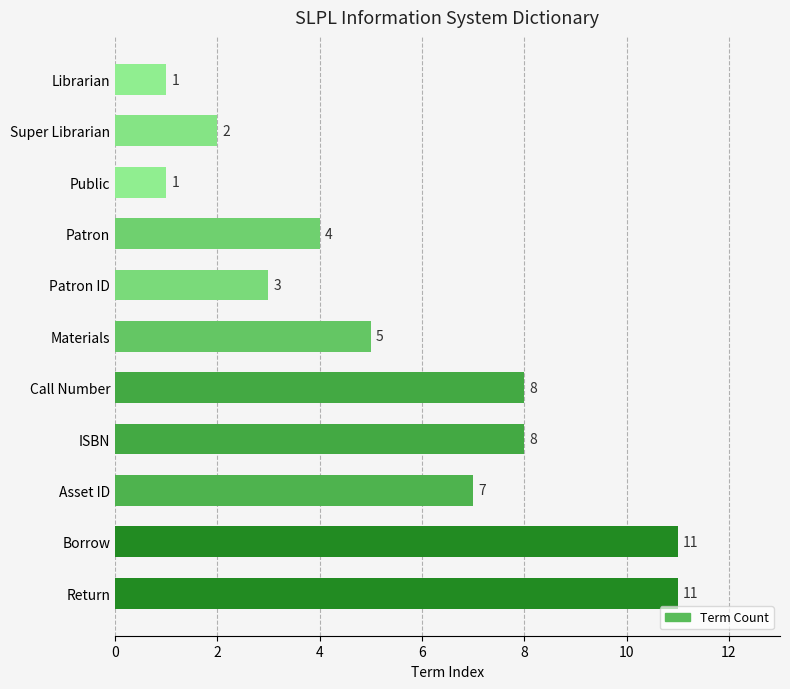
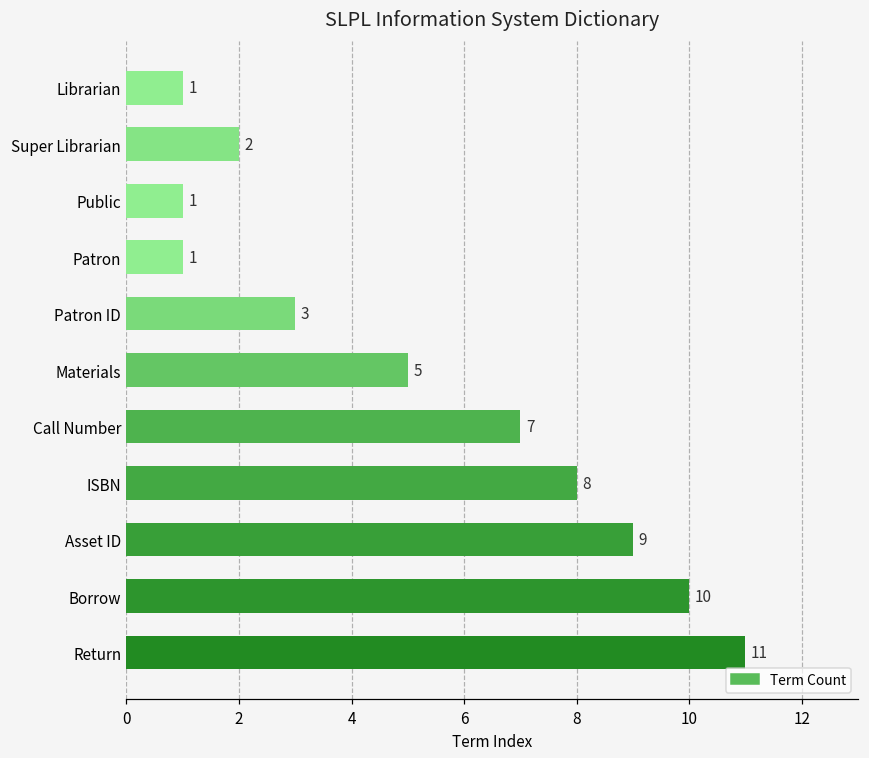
  {
    "Librarian": 1,
    "Super Librarian": 2,
    "Public": 1,
-   "Patron": 4,
+   "Patron": 1,
    "Patron ID": 3,
    "Materials": 5,
-   "Call Number": 8,
+   "Call Number": 7,
    "ISBN": 8,
-   "Asset ID": 7,
-   "Borrow": 11,
+   "Asset ID": 9,
+   "Borrow": 10,
    "Return": 11
  }
